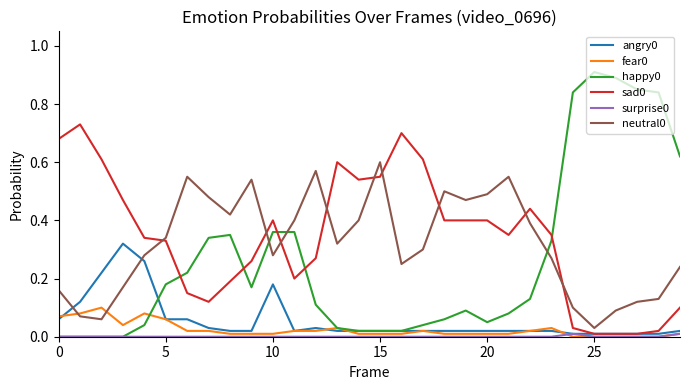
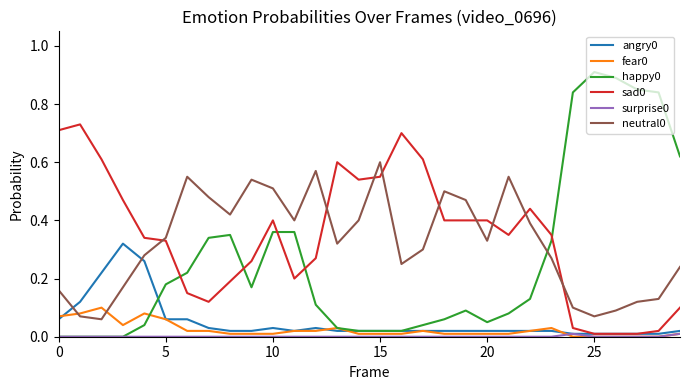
  {
    "angry0": {
      "0": 0.06,
-     "10": 0.18,
+     "10": 0.03,
      "20": 0.02
    },
    "fear0": {
      "0": 0.07,
      "10": 0.01,
      "15": 0.01,
      "20": 0.01
    },
    "happy0": {
      "5": 0.18,
      "10": 0.36,
      "20": 0.05
    },
    "sad0": {
-     "0": 0.68,
+     "0": 0.71,
      "5": 0.33,
      "10": 0.40,
      "15": 0.55,
      "20": 0.40
    },
    "surprise0": {
      "5": 0.00,
      "10": 0.00,
      "15": 0.00,
      "20": 0.00
    },
    "neutral0": {
      "0": 0.16,
      "5": 0.34,
-     "10": 0.28,
+     "10": 0.51,
      "15": 0.60,
-     "20": 0.49,
-     "25": 0.03
+     "20": 0.33,
+     "25": 0.07
    }
  }
